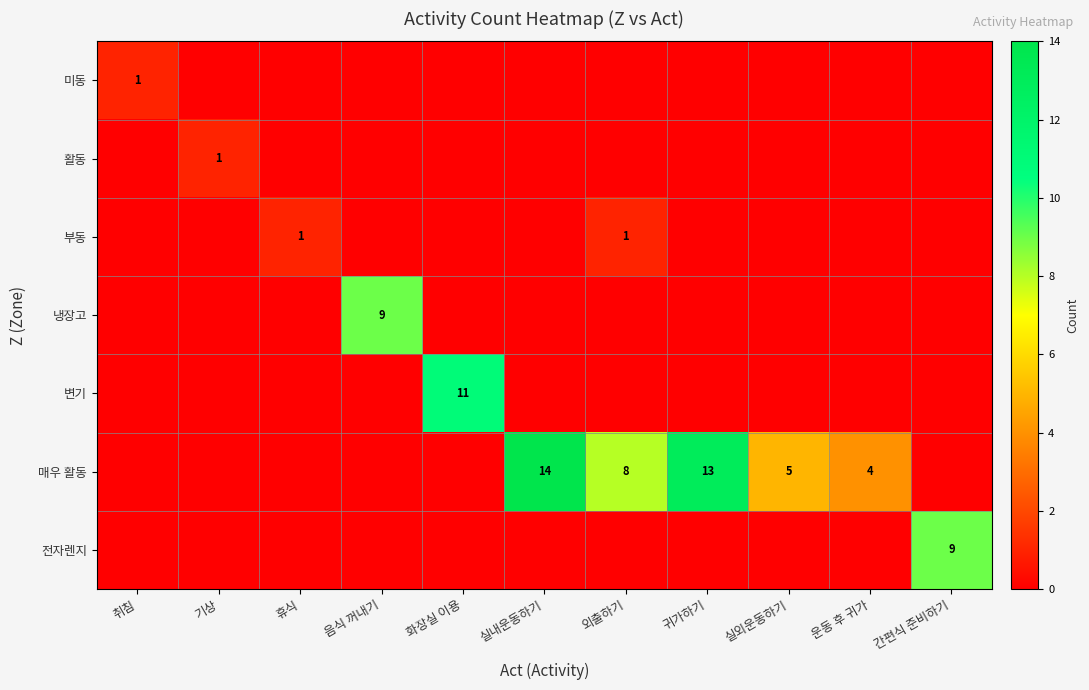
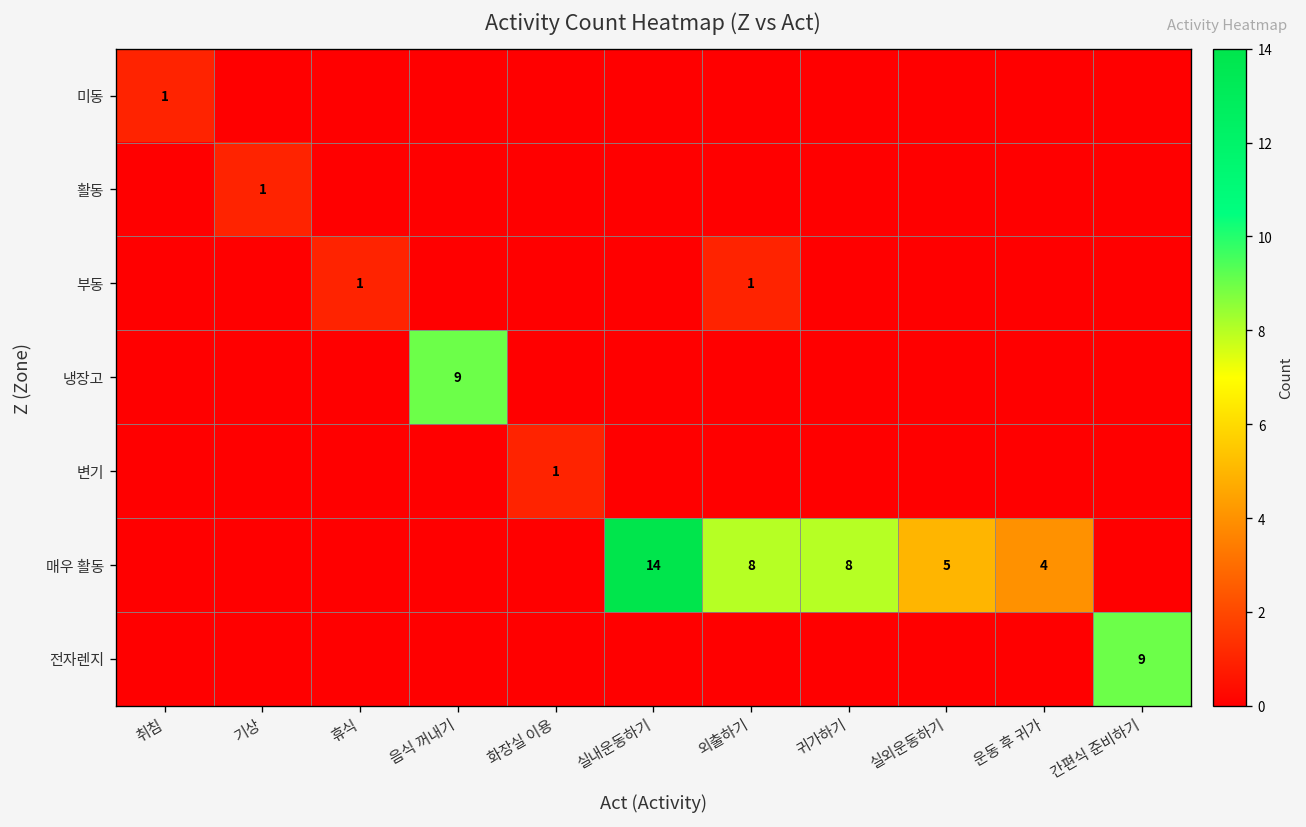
  {
    "미동": {
      "취침": 1
    },
    "활동": {
      "기상": 1
    },
    "부동": {
      "휴식": 1,
      "외출하기": 1
    },
    "냉장고": {
      "음식 꺼내기": 9
    },
    "변기": {
-     "화장실 이용": 11
+     "화장실 이용": 1
    },
    "매우 활동": {
      "실내운동하기": 14,
      "외출하기": 8,
-     "귀가하기": 13,
+     "귀가하기": 8,
      "실외운동하기": 5,
      "운동 후 귀가": 4
    },
    "전자렌지": {
      "간편식 준비하기": 9
    }
  }
